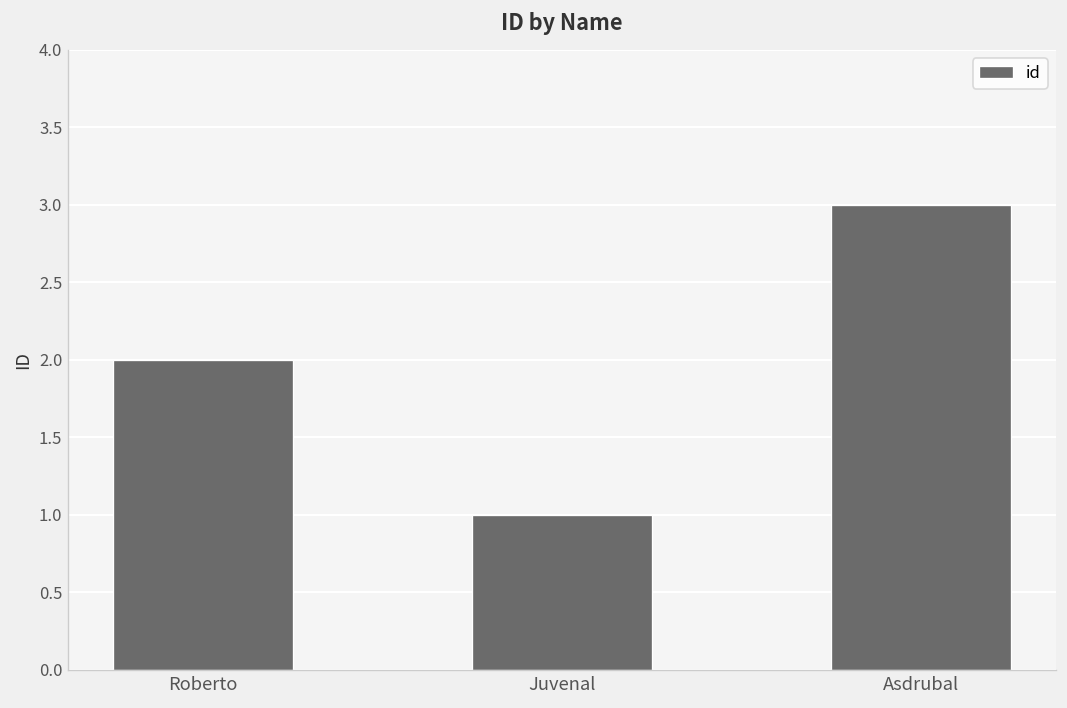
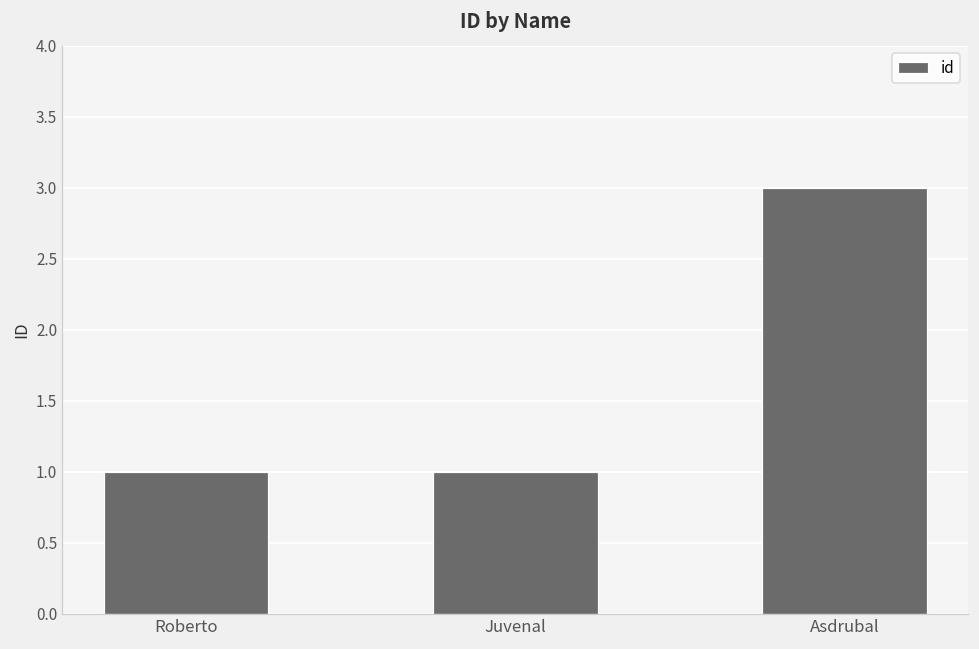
  {
-   "Roberto": 2,
+   "Roberto": 1,
    "Juvenal": 1,
    "Asdrubal": 3
  }
